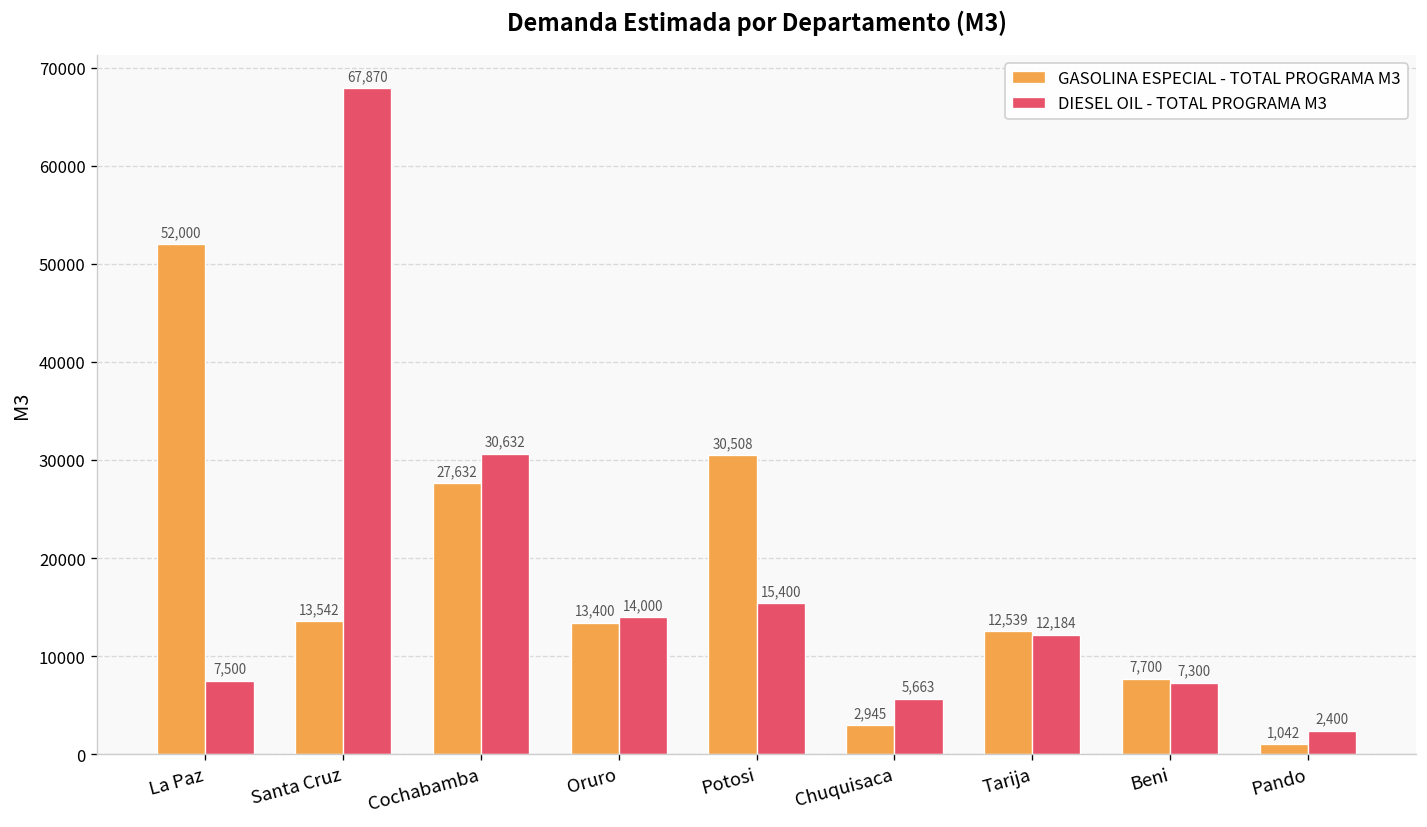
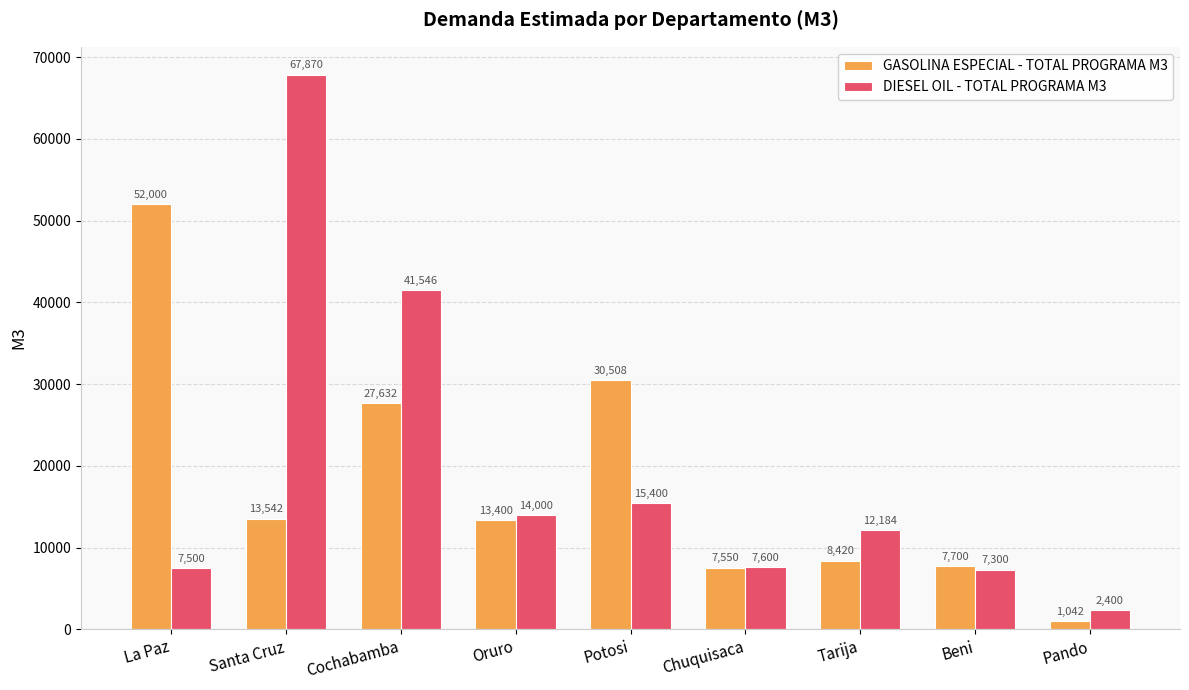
  {
    "GASOLINA ESPECIAL - TOTAL PROGRAMA M3": {
      "La Paz": "52,000",
      "Santa Cruz": "13,542",
      "Cochabamba": "27,632",
      "Oruro": "13,400",
      "Potosi": "30,508",
-     "Chuquisaca": "2,945",
-     "Tarija": "12,539",
+     "Chuquisaca": "7,550",
+     "Tarija": "8,420",
      "Beni": "7,700",
      "Pando": "1,042"
    },
    "DIESEL OIL - TOTAL PROGRAMA M3": {
      "La Paz": "7,500",
      "Santa Cruz": "67,870",
-     "Cochabamba": "30,632",
+     "Cochabamba": "41,546",
      "Oruro": "14,000",
      "Potosi": "15,400",
-     "Chuquisaca": "5,663",
+     "Chuquisaca": "7,600",
      "Tarija": "12,184",
      "Beni": "7,300",
      "Pando": "2,400"
    }
  }
